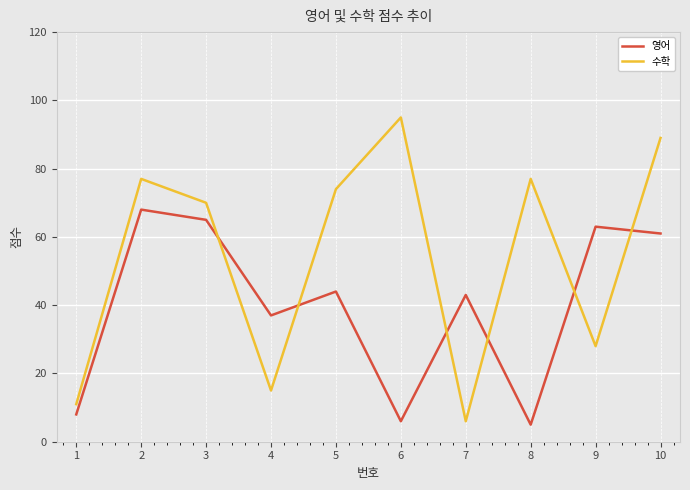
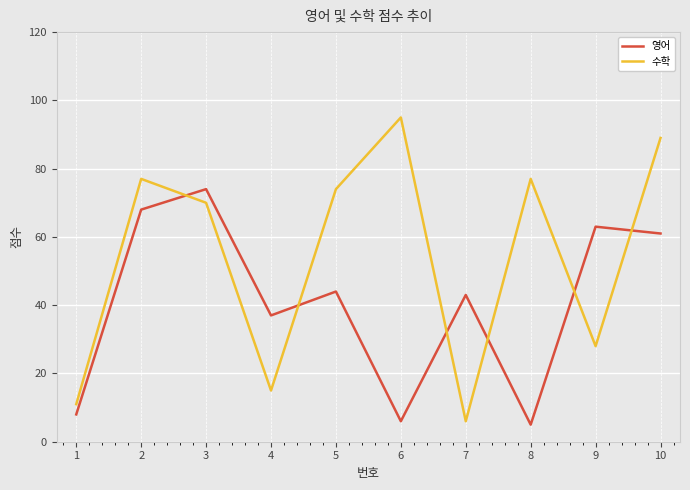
  {
    "영어": {
      "1": 8,
      "2": 68,
-     "3": 65,
+     "3": 74,
      "4": 37,
      "5": 44,
      "6": 6,
      "7": 43,
      "8": 5,
      "9": 63,
      "10": 61
    },
    "수학": {
      "1": 11,
      "2": 77,
      "3": 70,
      "4": 15,
      "5": 74,
      "6": 95,
      "7": 6,
      "8": 77,
      "9": 28,
      "10": 89
    }
  }
